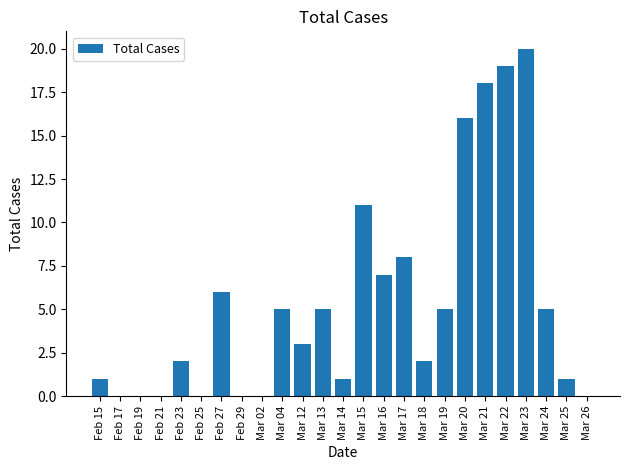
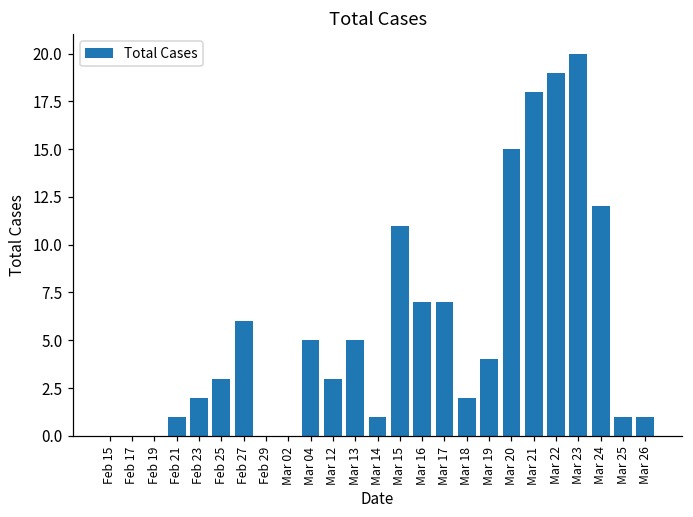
  {
-   "Feb 15": 1,
+   "Feb 15": 0,
    "Feb 17": 0,
    "Feb 19": 0,
-   "Feb 21": 0,
+   "Feb 21": 1,
    "Feb 23": 2,
-   "Feb 25": 0,
+   "Feb 25": 3,
    "Feb 27": 6,
    "Feb 29": 0,
    "Mar 02": 0,
    "Mar 04": 5,
    "Mar 12": 3,
    "Mar 13": 5,
    "Mar 14": 1,
    "Mar 15": 11,
    "Mar 16": 7,
-   "Mar 17": 8,
+   "Mar 17": 7,
    "Mar 18": 2,
-   "Mar 19": 5,
-   "Mar 20": 16,
+   "Mar 19": 4,
+   "Mar 20": 15,
    "Mar 21": 18,
    "Mar 22": 19,
    "Mar 23": 20,
-   "Mar 24": 5,
+   "Mar 24": 12,
    "Mar 25": 1,
-   "Mar 26": 0
+   "Mar 26": 1
  }
